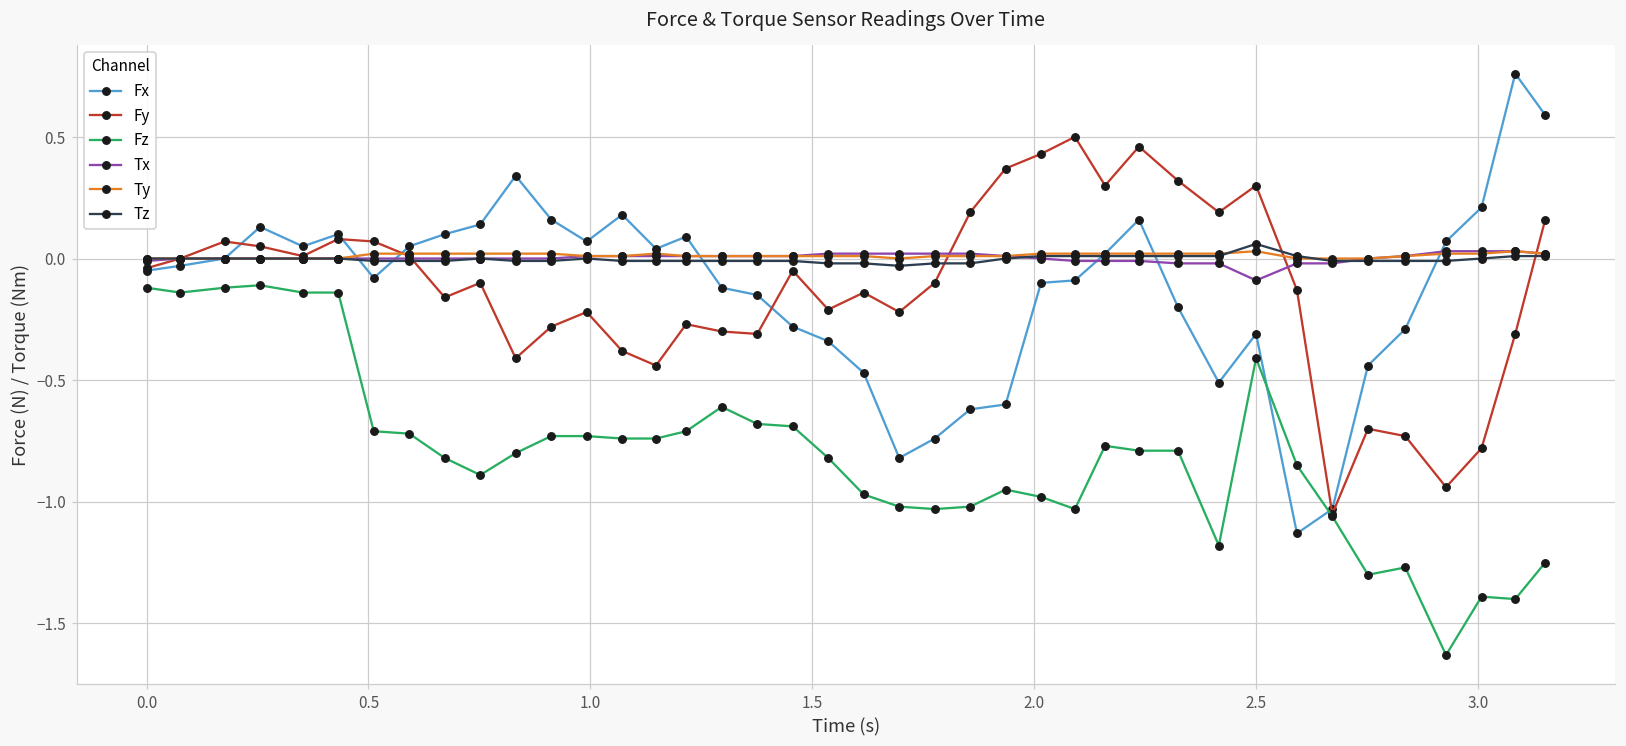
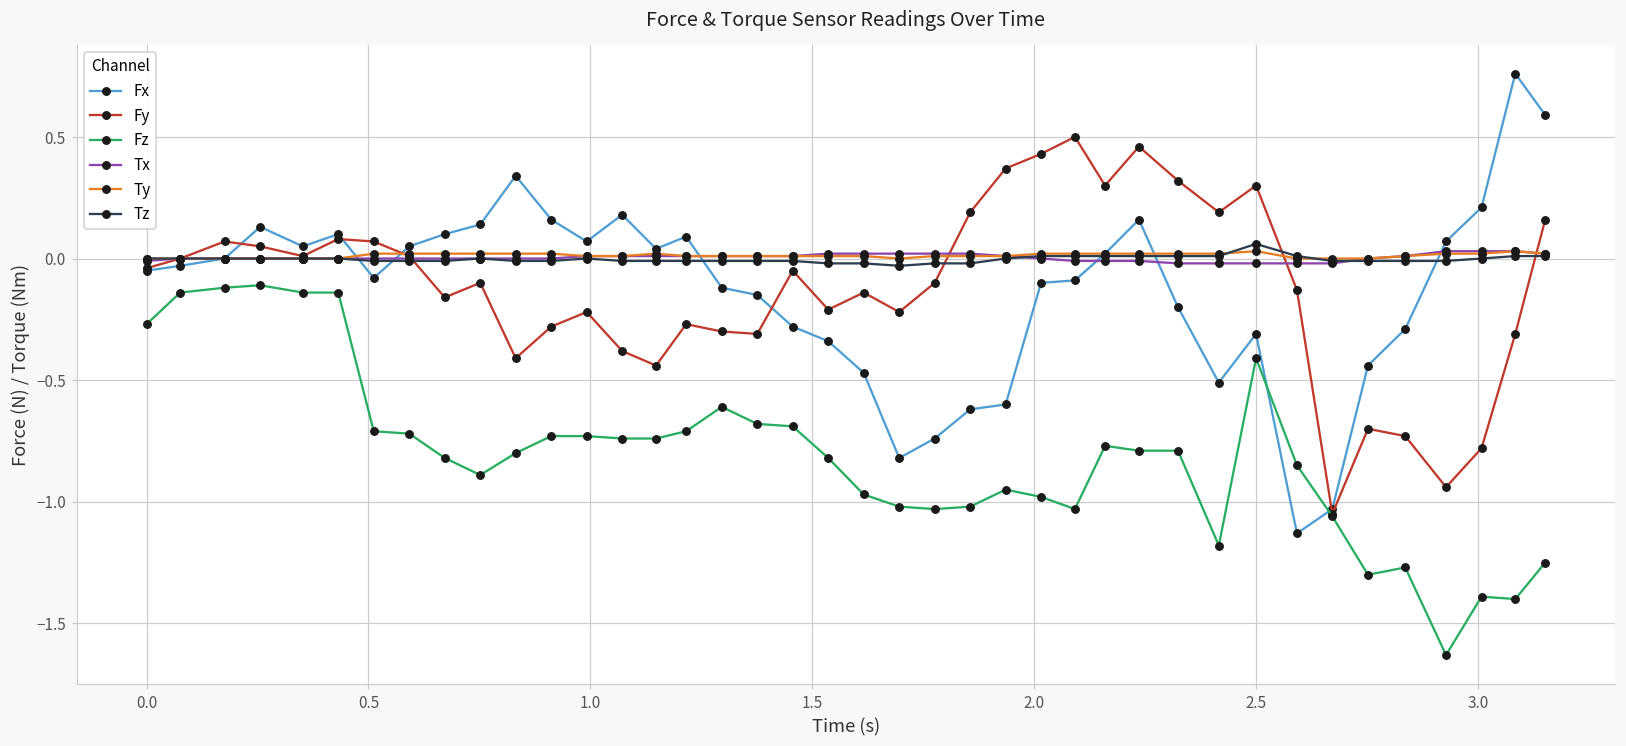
  {
    "Fx": {
      "2.5": -0.31
    },
    "Fy": {
      "2.5": 0.30
    },
    "Fz": {
-     "0.0": -0.12,
+     "0.0": -0.27,
      "2.5": -0.41
    },
    "Tx": {
-     "2.5": -0.09
+     "2.5": -0.02
    },
    "Ty": {
      "2.5": 0.03
    },
    "Tz": {
      "2.5": 0.06
    }
  }
